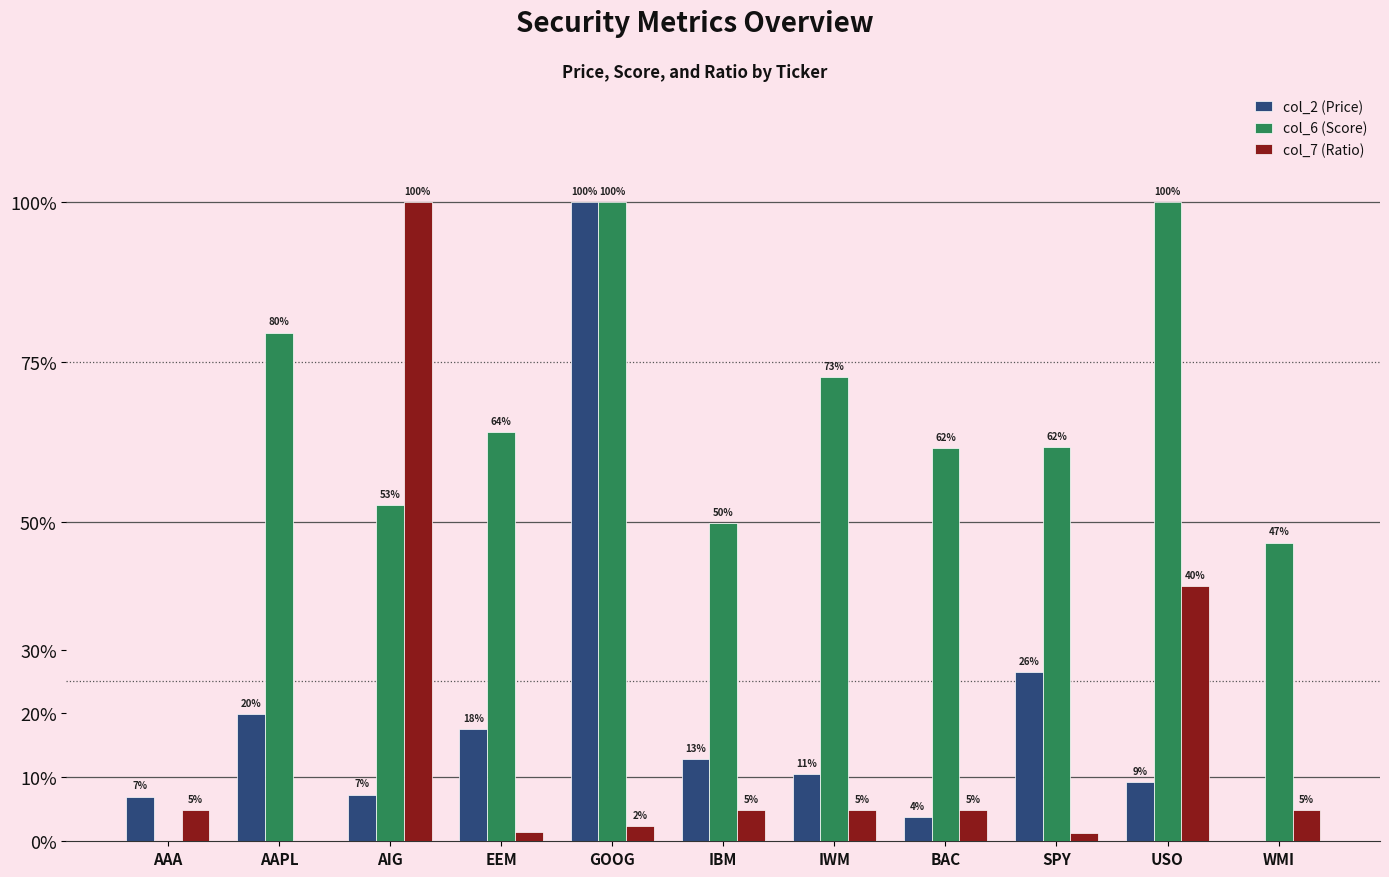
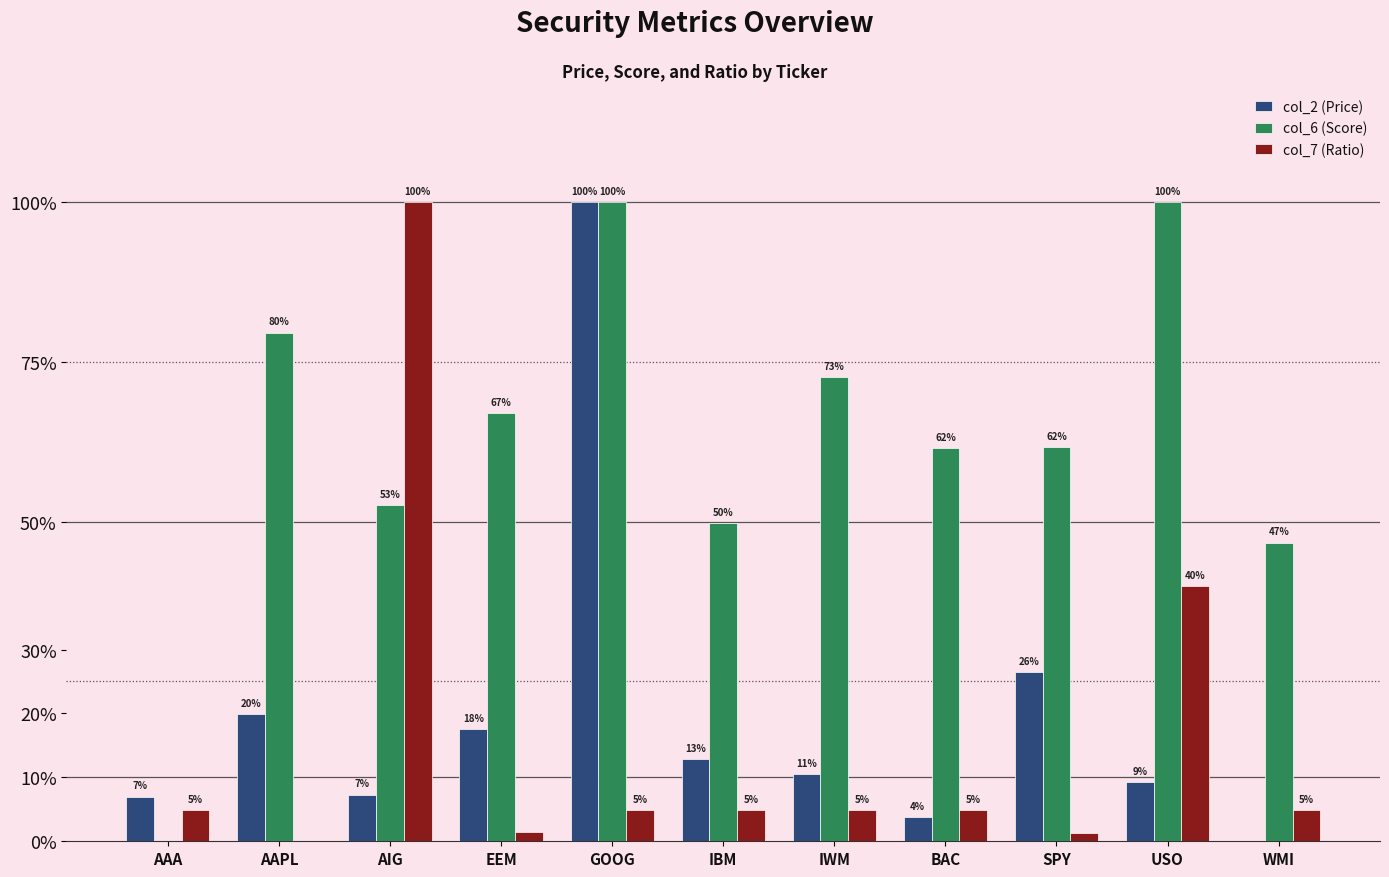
  {
    "col_2 (Price)": {
      "AAA": "7%",
      "AAPL": "20%",
      "AIG": "7%",
      "EEM": "18%",
      "GOOG": "100%",
      "IBM": "13%",
      "IWM": "11%",
      "BAC": "4%",
      "SPY": "26%",
      "USO": "9%"
    },
    "col_6 (Score)": {
      "AAPL": "80%",
      "AIG": "53%",
-     "EEM": "64%",
+     "EEM": "67%",
      "GOOG": "100%",
      "IBM": "50%",
      "IWM": "73%",
      "BAC": "62%",
      "SPY": "62%",
      "USO": "100%",
      "WMI": "47%"
    },
    "col_7 (Ratio)": {
      "AAA": "5%",
      "AIG": "100%",
-     "GOOG": "2%",
+     "GOOG": "5%",
      "IBM": "5%",
      "IWM": "5%",
      "BAC": "5%",
      "USO": "40%",
      "WMI": "5%"
    }
  }
